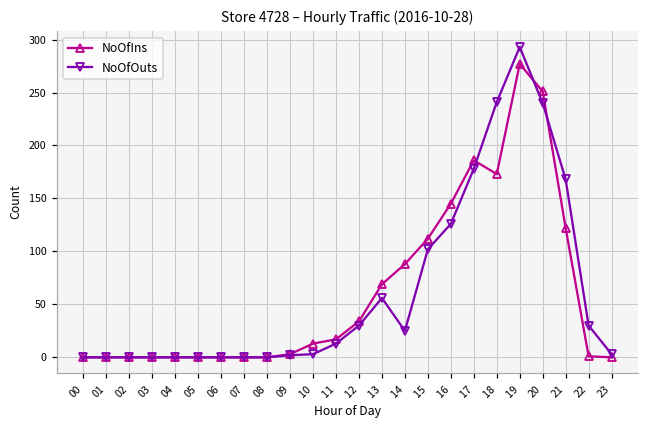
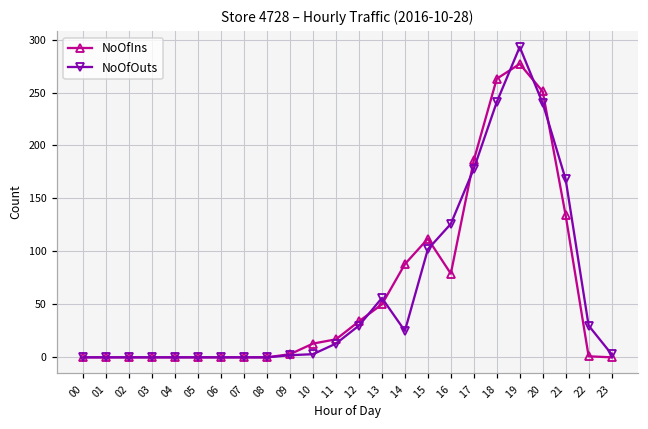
  {
    "NoOfIns": {
      "10": 10,
      "11": 20,
      "12": 30,
-     "13": 70,
+     "13": 50,
      "14": 90,
      "15": 110,
-     "16": 150,
+     "16": 80,
      "17": 190,
-     "18": 170,
+     "18": 260,
      "19": 280,
      "20": 250,
-     "21": 120,
+     "21": 130,
      "22": 0,
      "23": 0
    },
    "NoOfOuts": {
      "10": 0,
      "11": 10,
      "12": 30,
      "13": 60,
      "14": 30,
      "15": 100,
      "16": 130,
      "17": 180,
      "18": 240,
      "19": 290,
      "20": 240,
      "21": 170,
      "22": 30,
      "23": 0
    }
  }
